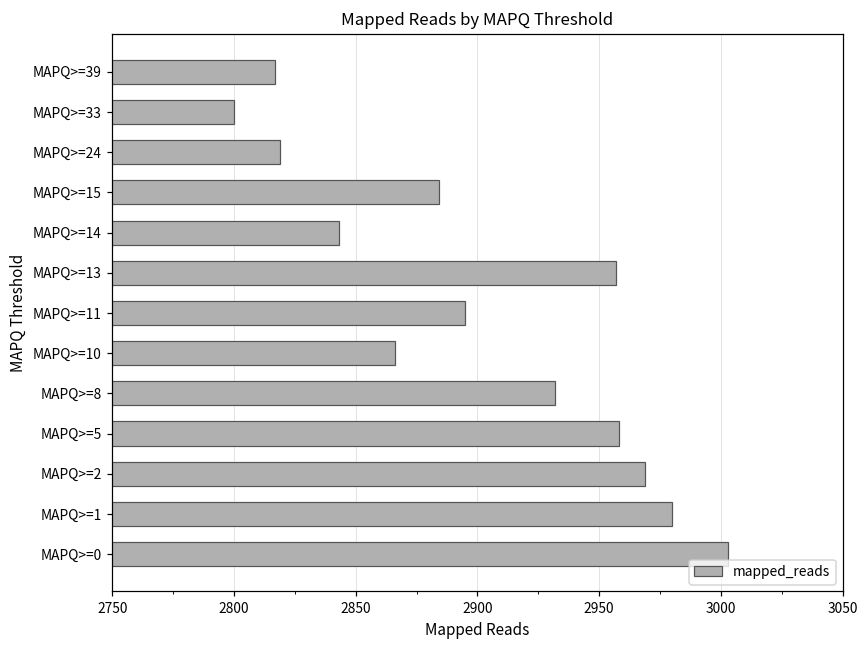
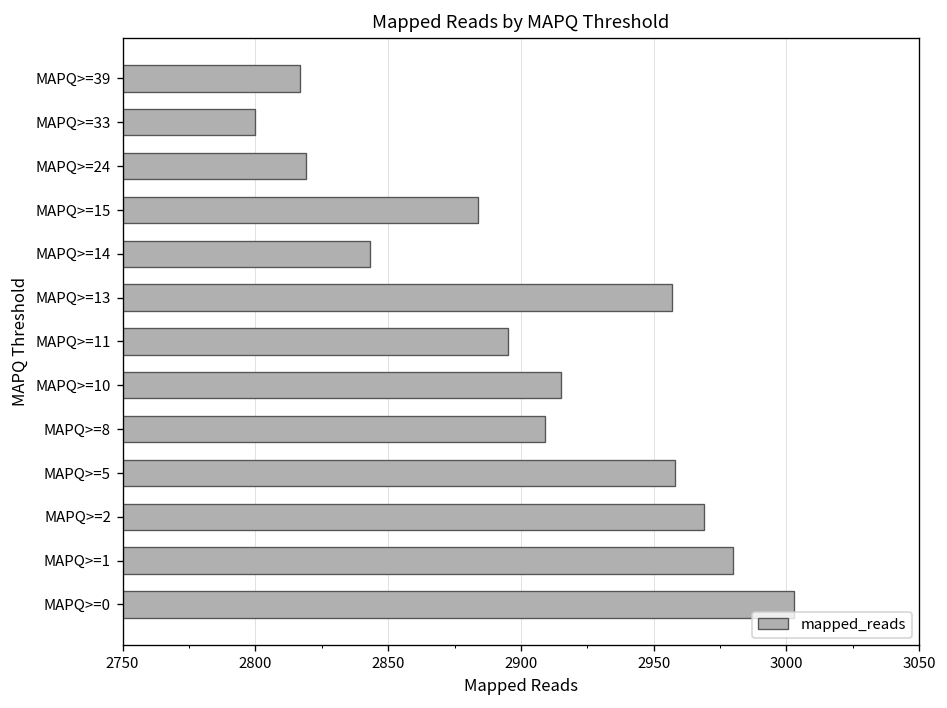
  {
    "MAPQ>=39": 2817,
    "MAPQ>=33": 2800,
    "MAPQ>=24": 2819,
    "MAPQ>=15": 2884,
    "MAPQ>=14": 2843,
    "MAPQ>=13": 2957,
    "MAPQ>=11": 2895,
-   "MAPQ>=10": 2866,
-   "MAPQ>=8": 2932,
+   "MAPQ>=10": 2915,
+   "MAPQ>=8": 2909,
    "MAPQ>=5": 2958,
    "MAPQ>=2": 2969,
    "MAPQ>=1": 2980,
    "MAPQ>=0": 3003
  }
